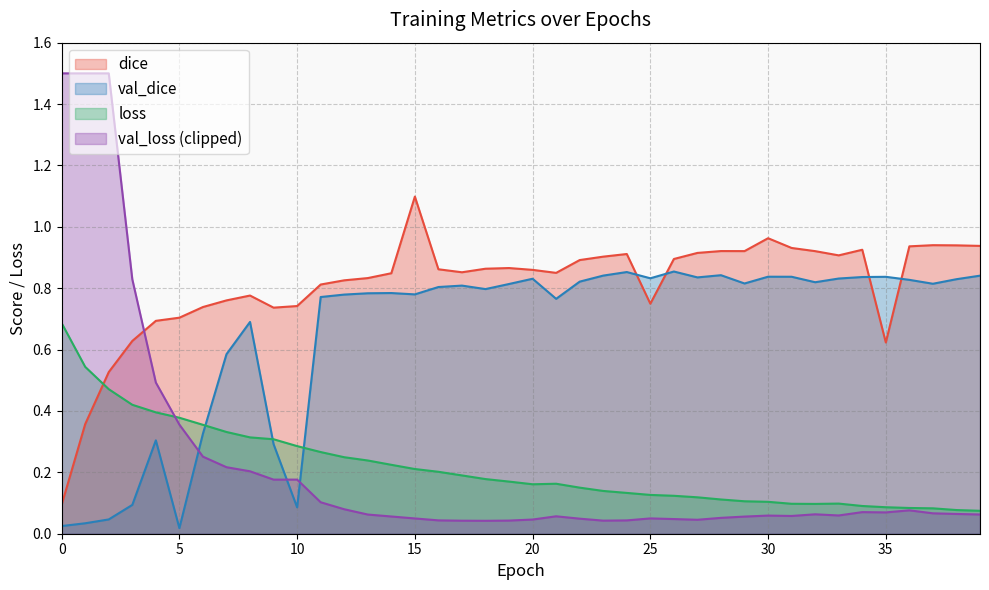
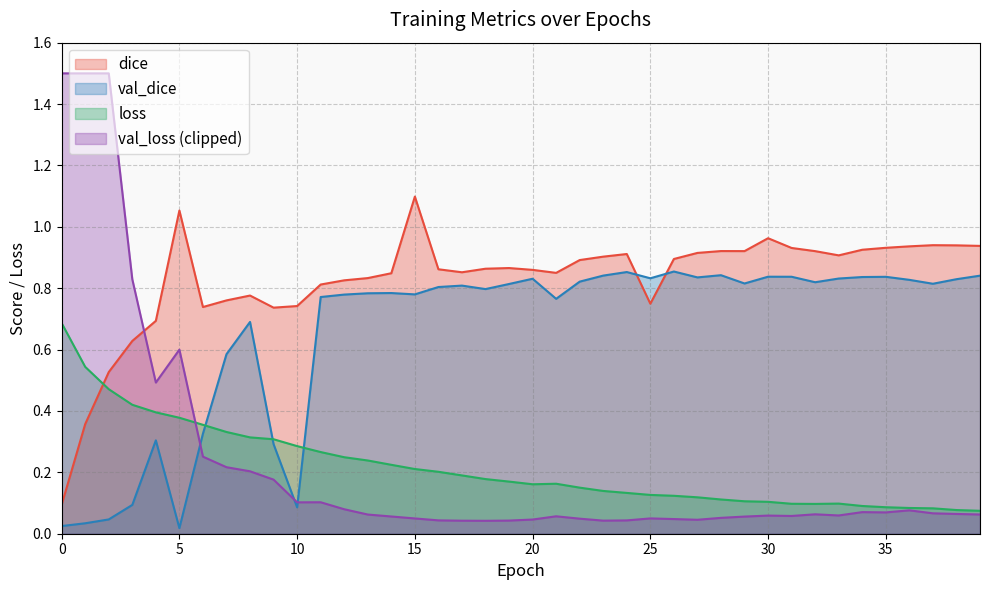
  {
    "dice": {
      "0": 0.09,
-     "5": 0.70,
+     "5": 1.05,
      "10": 0.74,
      "15": 1.10,
      "20": 0.86,
      "25": 0.75,
      "30": 0.96,
-     "35": 0.62
+     "35": 0.93
    },
    "val_loss (clipped)": {
      "0": 1.50,
-     "5": 0.36,
-     "10": 0.18,
+     "5": 0.60,
+     "10": 0.10,
      "15": 0.05,
      "20": 0.05,
      "25": 0.05,
      "30": 0.06,
      "35": 0.07
    }
  }
